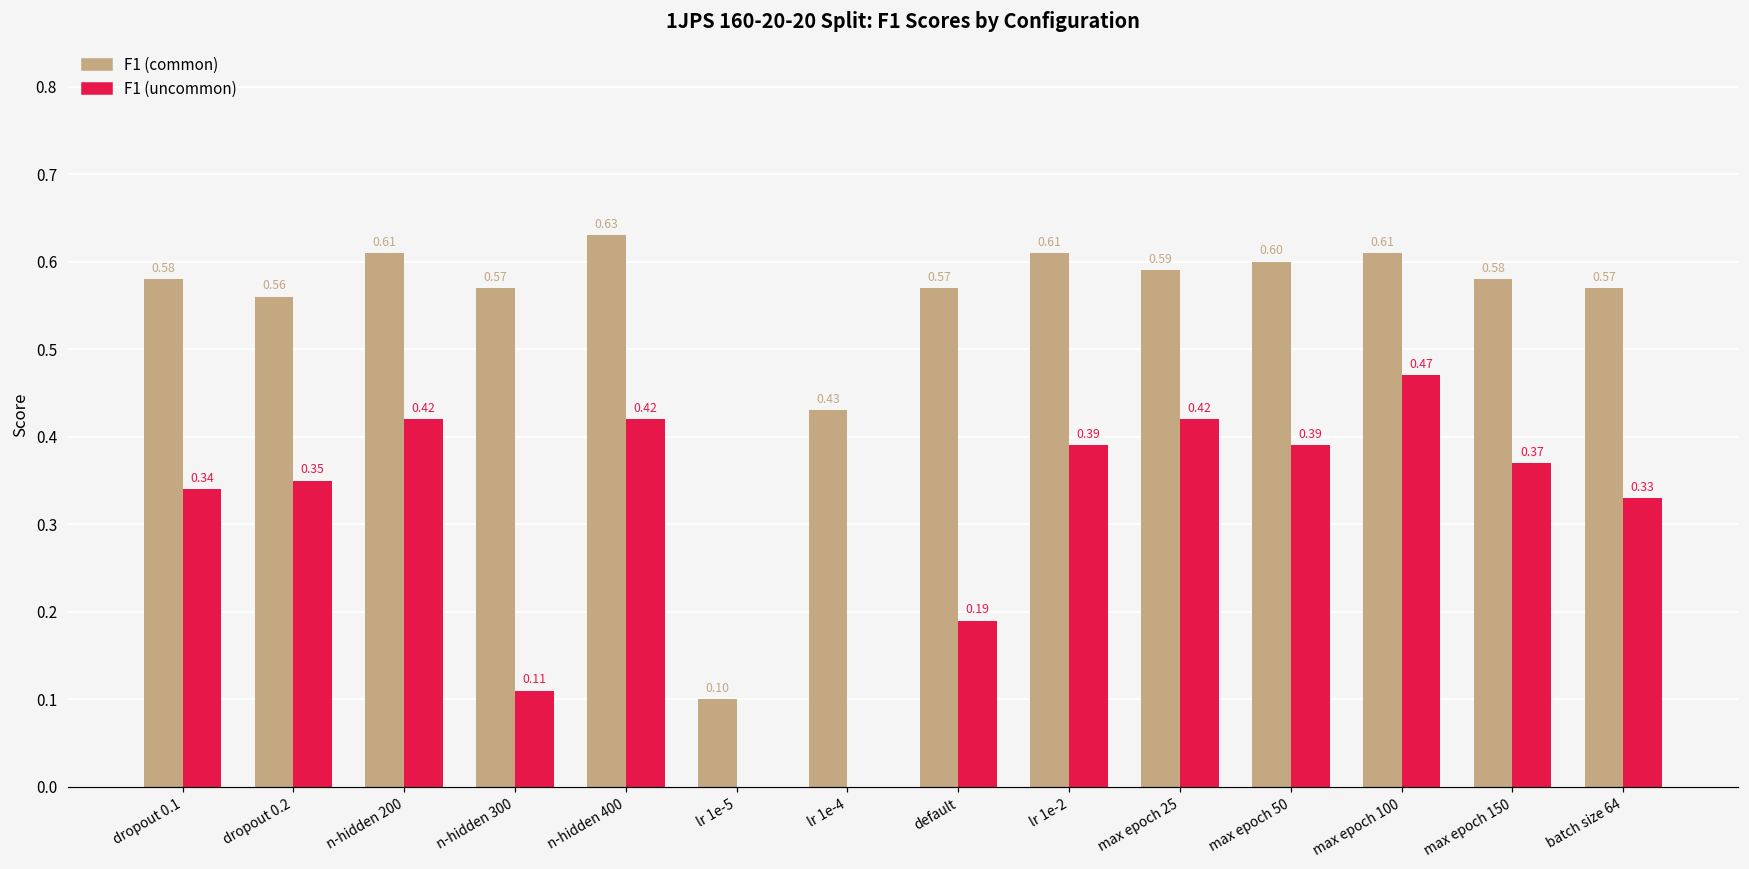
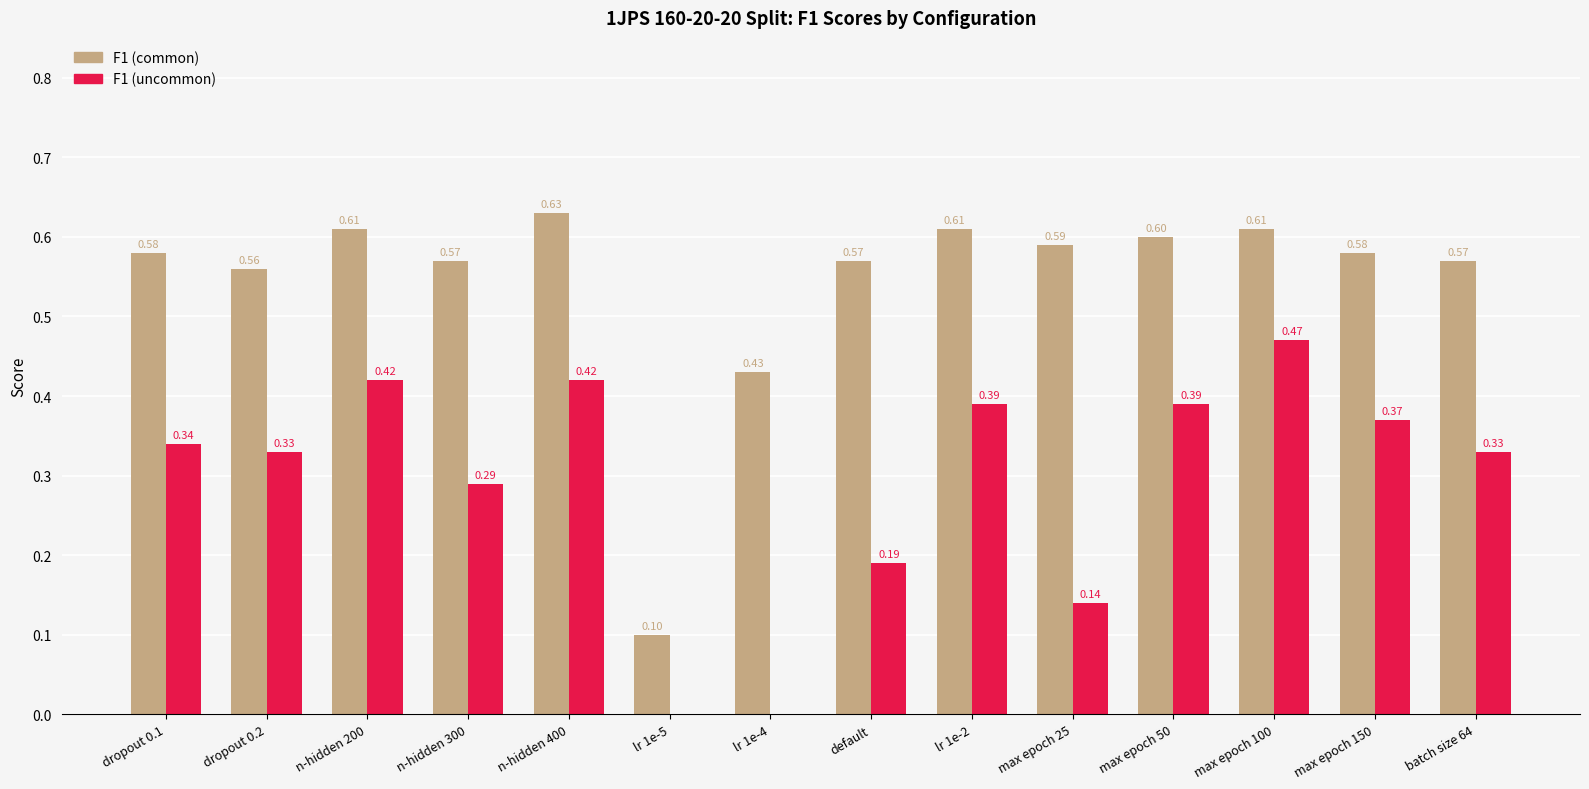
  {
    "F1 (common)": {
      "dropout 0.1": 0.58,
      "dropout 0.2": 0.56,
      "n-hidden 200": 0.61,
      "n-hidden 300": 0.57,
      "n-hidden 400": 0.63,
      "lr 1e-5": 0.10,
      "lr 1e-4": 0.43,
      "default": 0.57,
      "lr 1e-2": 0.61,
      "max epoch 25": 0.59,
      "max epoch 50": 0.60,
      "max epoch 100": 0.61,
      "max epoch 150": 0.58,
      "batch size 64": 0.57
    },
    "F1 (uncommon)": {
      "dropout 0.1": 0.34,
-     "dropout 0.2": 0.35,
+     "dropout 0.2": 0.33,
      "n-hidden 200": 0.42,
-     "n-hidden 300": 0.11,
+     "n-hidden 300": 0.29,
      "n-hidden 400": 0.42,
      "default": 0.19,
      "lr 1e-2": 0.39,
-     "max epoch 25": 0.42,
+     "max epoch 25": 0.14,
      "max epoch 50": 0.39,
      "max epoch 100": 0.47,
      "max epoch 150": 0.37,
      "batch size 64": 0.33
    }
  }
